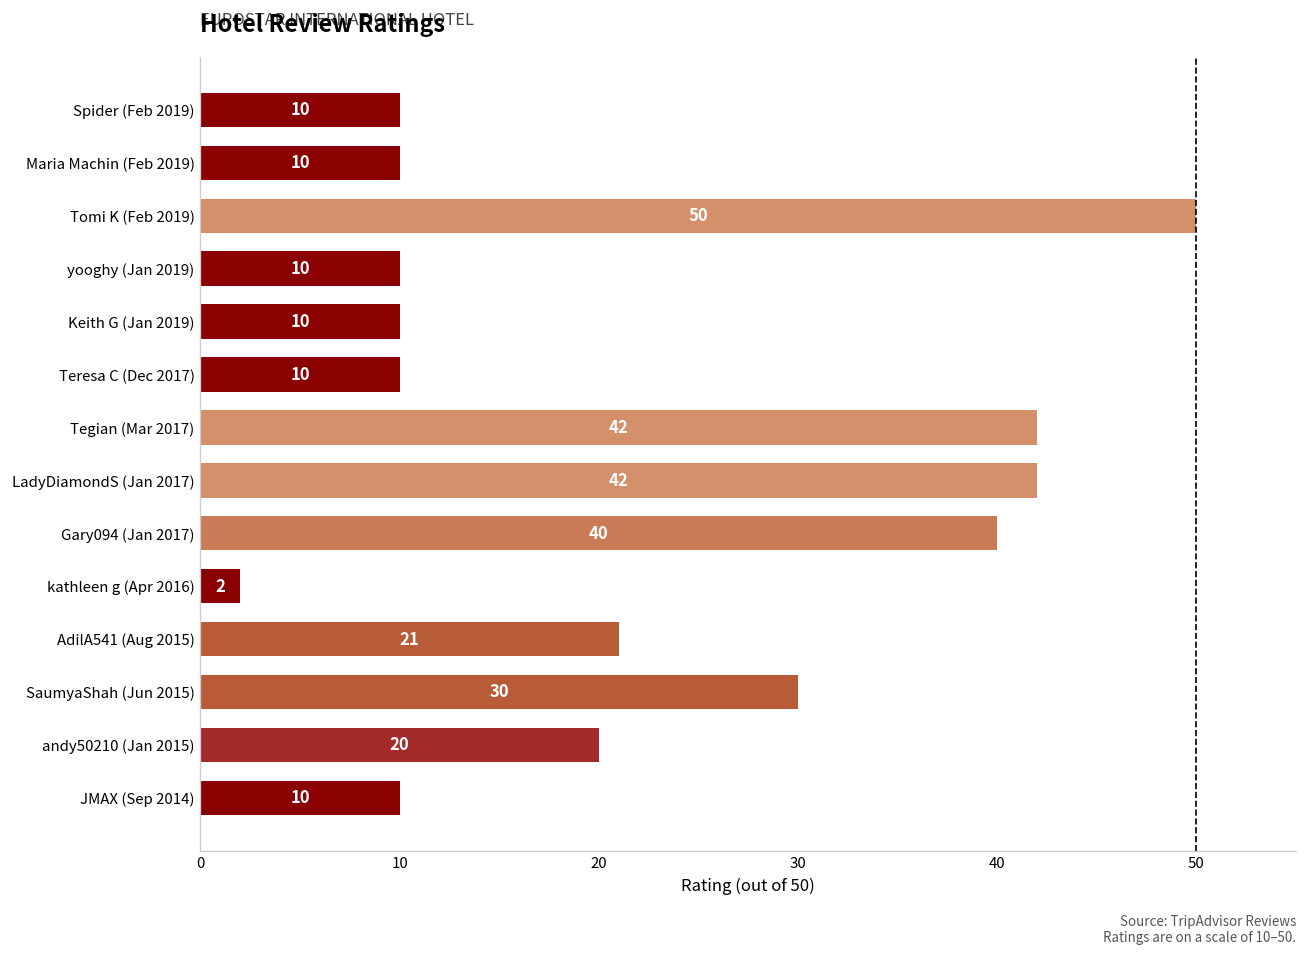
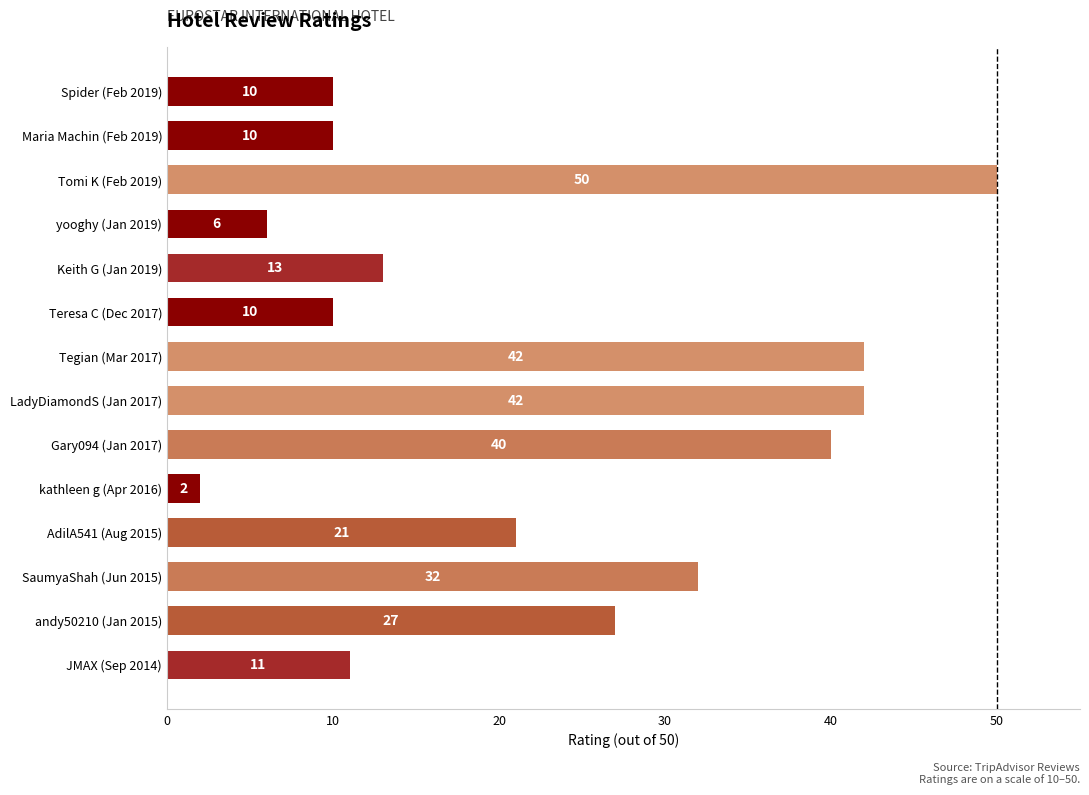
  {
    "Spider (Feb 2019)": 10,
    "Maria Machin (Feb 2019)": 10,
    "Tomi K (Feb 2019)": 50,
-   "yooghy (Jan 2019)": 10,
-   "Keith G (Jan 2019)": 10,
+   "yooghy (Jan 2019)": 6,
+   "Keith G (Jan 2019)": 13,
    "Teresa C (Dec 2017)": 10,
    "Tegian (Mar 2017)": 42,
    "LadyDiamondS (Jan 2017)": 42,
    "Gary094 (Jan 2017)": 40,
    "kathleen g (Apr 2016)": 2,
    "AdilA541 (Aug 2015)": 21,
-   "SaumyaShah (Jun 2015)": 30,
-   "andy50210 (Jan 2015)": 20,
-   "JMAX (Sep 2014)": 10
+   "SaumyaShah (Jun 2015)": 32,
+   "andy50210 (Jan 2015)": 27,
+   "JMAX (Sep 2014)": 11
  }
